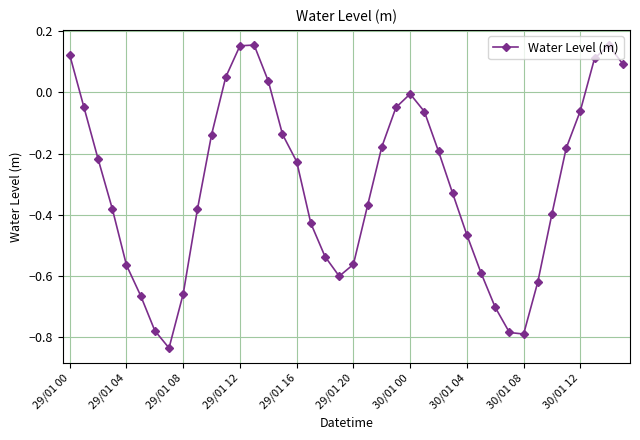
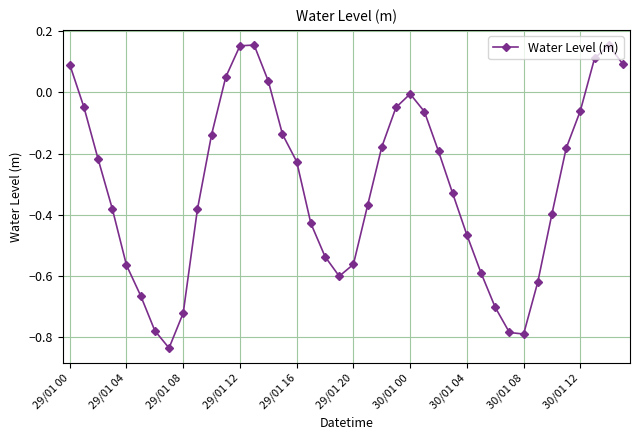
  {
-   "29/01 00": 0.12,
+   "29/01 00": 0.09,
    "29/01 04": -0.56,
-   "29/01 08": -0.66,
+   "29/01 08": -0.72,
    "29/01 12": 0.15,
    "29/01 16": -0.23,
    "29/01 20": -0.56,
    "30/01 00": -0.01,
    "30/01 04": -0.47,
    "30/01 08": -0.79,
    "30/01 12": -0.06
  }
